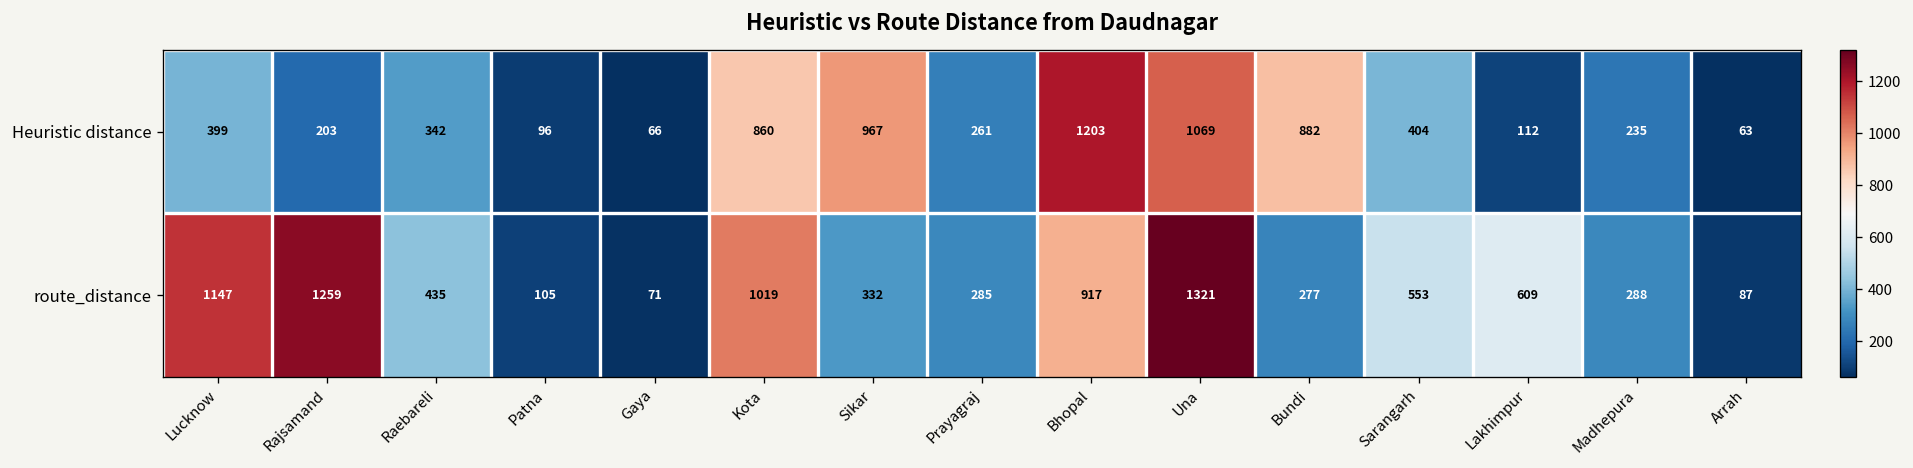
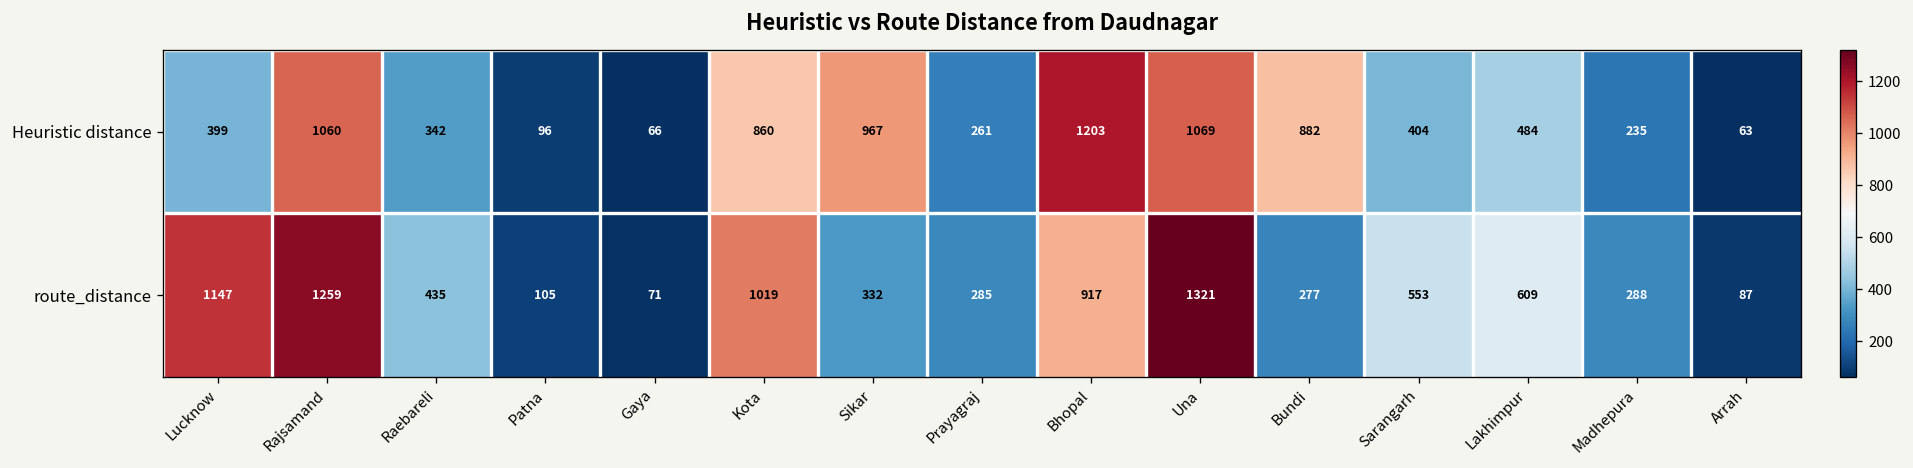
  {
    "Heuristic distance": {
      "Lucknow": 399,
-     "Rajsamand": 203,
+     "Rajsamand": 1060,
      "Raebareli": 342,
      "Patna": 96,
      "Gaya": 66,
      "Kota": 860,
      "Sikar": 967,
      "Prayagraj": 261,
      "Bhopal": 1203,
      "Una": 1069,
      "Bundi": 882,
      "Sarangarh": 404,
-     "Lakhimpur": 112,
+     "Lakhimpur": 484,
      "Madhepura": 235,
      "Arrah": 63
    },
    "route_distance": {
      "Lucknow": 1147,
      "Rajsamand": 1259,
      "Raebareli": 435,
      "Patna": 105,
      "Gaya": 71,
      "Kota": 1019,
      "Sikar": 332,
      "Prayagraj": 285,
      "Bhopal": 917,
      "Una": 1321,
      "Bundi": 277,
      "Sarangarh": 553,
      "Lakhimpur": 609,
      "Madhepura": 288,
      "Arrah": 87
    }
  }
